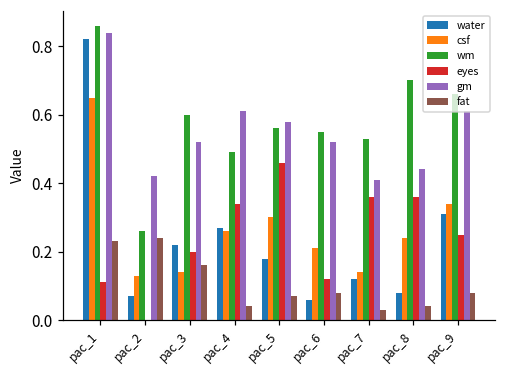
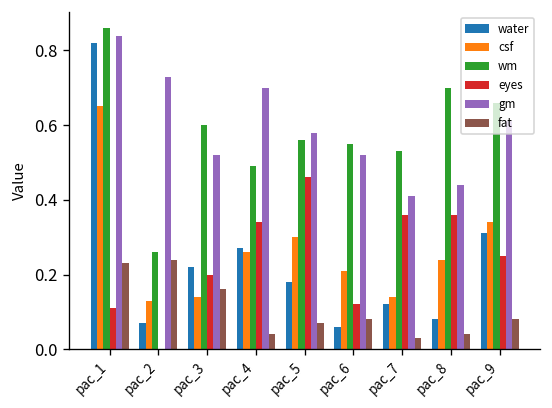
  {
    "water": {
      "pac_1": 0.82,
      "pac_2": 0.07,
      "pac_3": 0.22,
      "pac_4": 0.27,
      "pac_5": 0.18,
      "pac_6": 0.06,
      "pac_7": 0.12,
      "pac_8": 0.08,
      "pac_9": 0.31
    },
    "csf": {
      "pac_1": 0.65,
      "pac_2": 0.13,
      "pac_3": 0.14,
      "pac_4": 0.26,
      "pac_5": 0.30,
      "pac_6": 0.21,
      "pac_7": 0.14,
      "pac_8": 0.24,
      "pac_9": 0.34
    },
    "wm": {
      "pac_1": 0.86,
      "pac_2": 0.26,
      "pac_3": 0.60,
      "pac_4": 0.49,
      "pac_5": 0.56,
      "pac_6": 0.55,
      "pac_7": 0.53,
      "pac_8": 0.70
    },
    "eyes": {
      "pac_1": 0.11,
      "pac_2": 0.00,
      "pac_3": 0.20,
      "pac_4": 0.34,
      "pac_5": 0.46,
      "pac_6": 0.12,
      "pac_7": 0.36,
      "pac_8": 0.36,
      "pac_9": 0.25
    },
    "gm": {
      "pac_1": 0.84,
-     "pac_2": 0.42,
+     "pac_2": 0.73,
      "pac_3": 0.52,
-     "pac_4": 0.61,
+     "pac_4": 0.70,
      "pac_5": 0.58,
      "pac_6": 0.52,
      "pac_7": 0.41,
      "pac_8": 0.44
    },
    "fat": {
      "pac_1": 0.23,
      "pac_2": 0.24,
      "pac_3": 0.16,
      "pac_4": 0.04,
      "pac_5": 0.07,
      "pac_6": 0.08,
      "pac_7": 0.03,
      "pac_8": 0.04,
      "pac_9": 0.08
    }
  }
